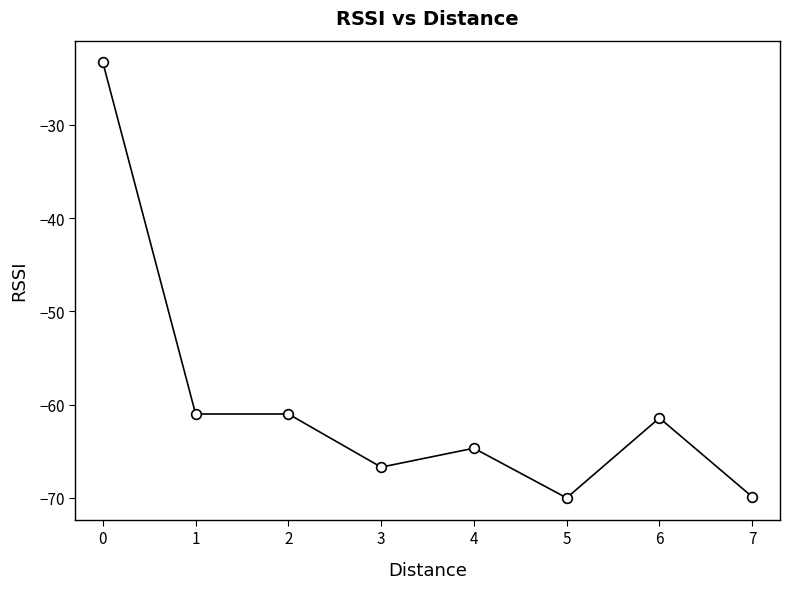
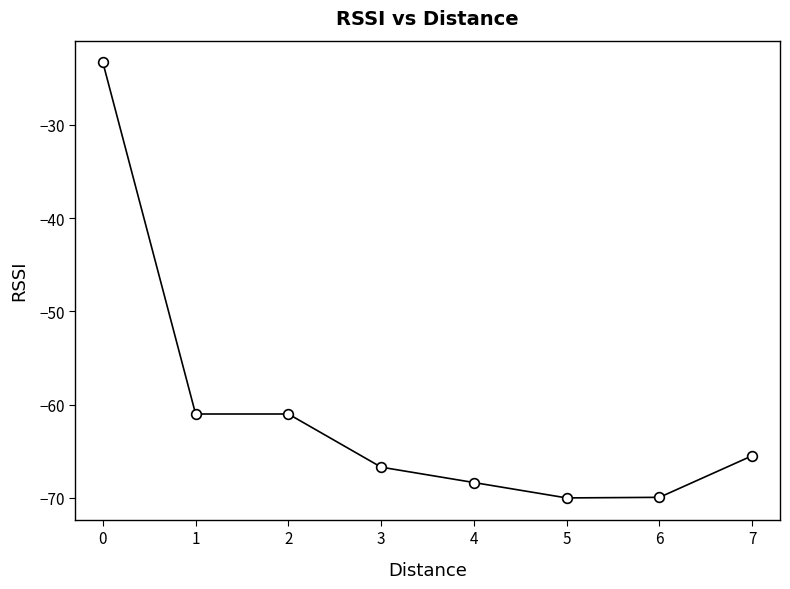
  {
    "0": -23,
    "1": -61,
    "2": -61,
    "3": -67,
-   "4": -65,
+   "4": -68,
    "5": -70,
-   "6": -61,
-   "7": -70
+   "6": -70,
+   "7": -65
  }
